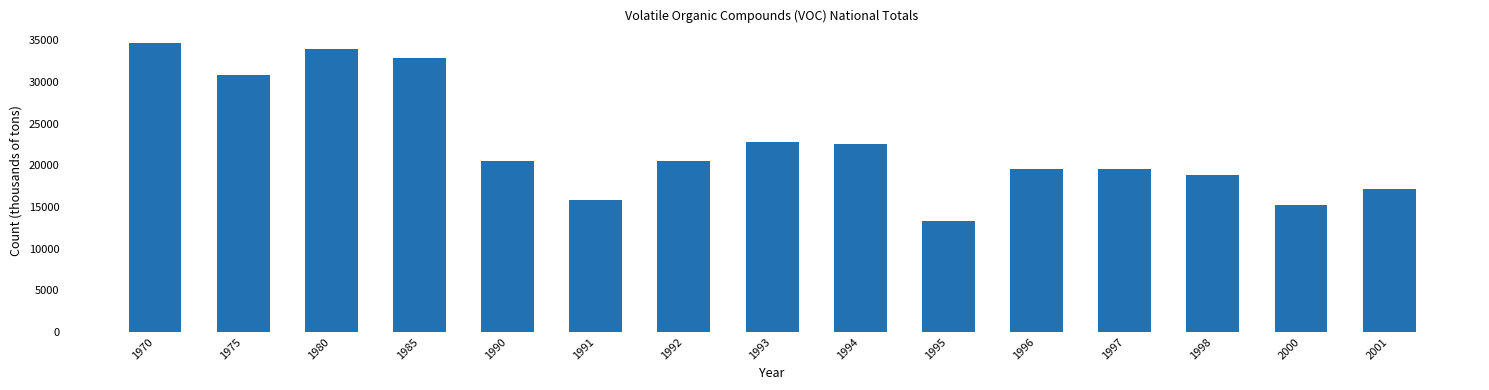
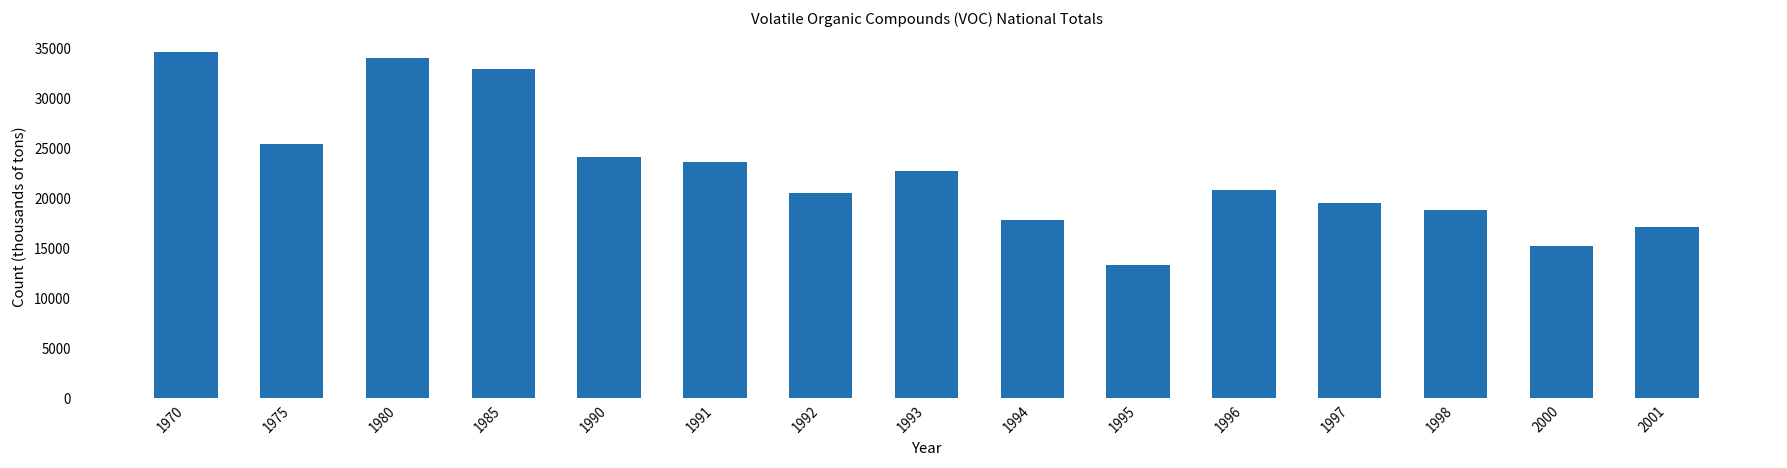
  {
    "1970": 35000,
-   "1975": 31000,
+   "1975": 25000,
    "1980": 34000,
    "1985": 33000,
-   "1990": 21000,
-   "1991": 16000,
+   "1990": 24000,
+   "1991": 24000,
    "1992": 20000,
    "1993": 23000,
-   "1994": 23000,
+   "1994": 18000,
    "1995": 13000,
-   "1996": 20000,
+   "1996": 21000,
    "1997": 20000,
    "1998": 19000,
    "2000": 15000,
    "2001": 17000
  }
